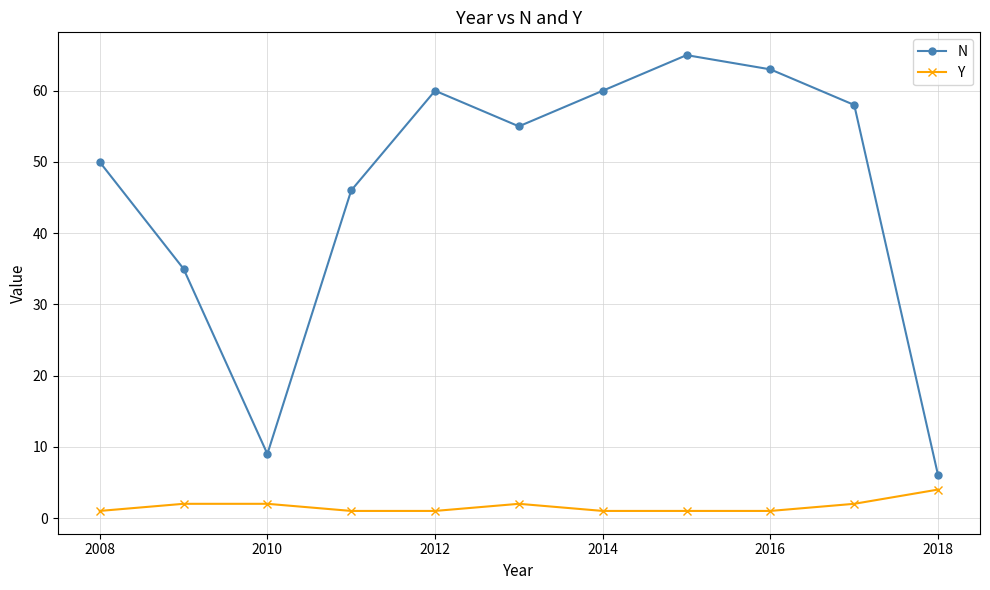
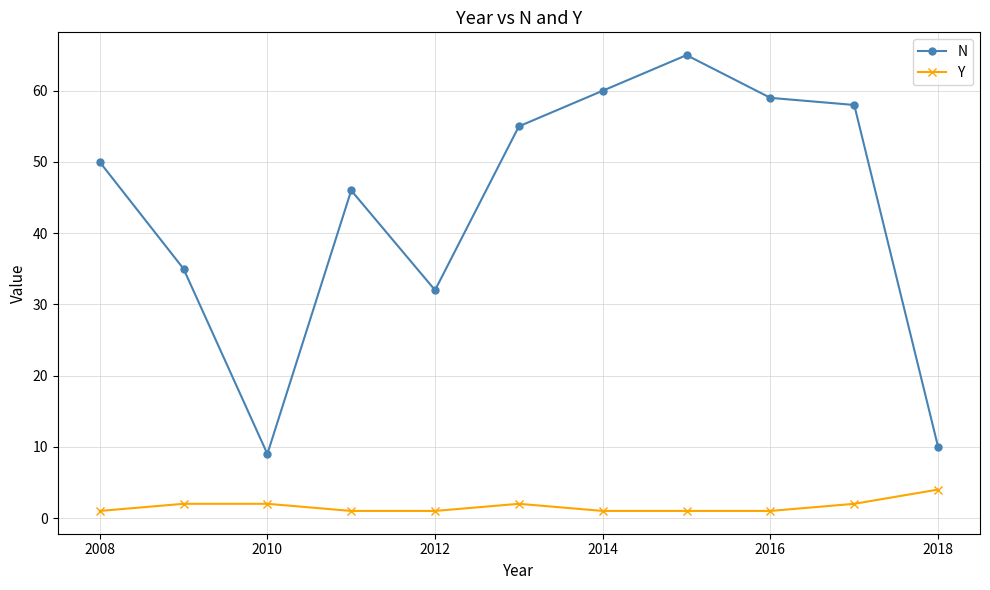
  {
    "N": {
      "2008": 50,
      "2010": 9,
-     "2012": 60,
+     "2012": 32,
      "2014": 60,
-     "2016": 63,
-     "2018": 6
+     "2016": 59,
+     "2018": 10
    },
    "Y": {
      "2008": 1,
      "2010": 2,
      "2012": 1,
      "2014": 1,
      "2016": 1,
      "2018": 4
    }
  }
